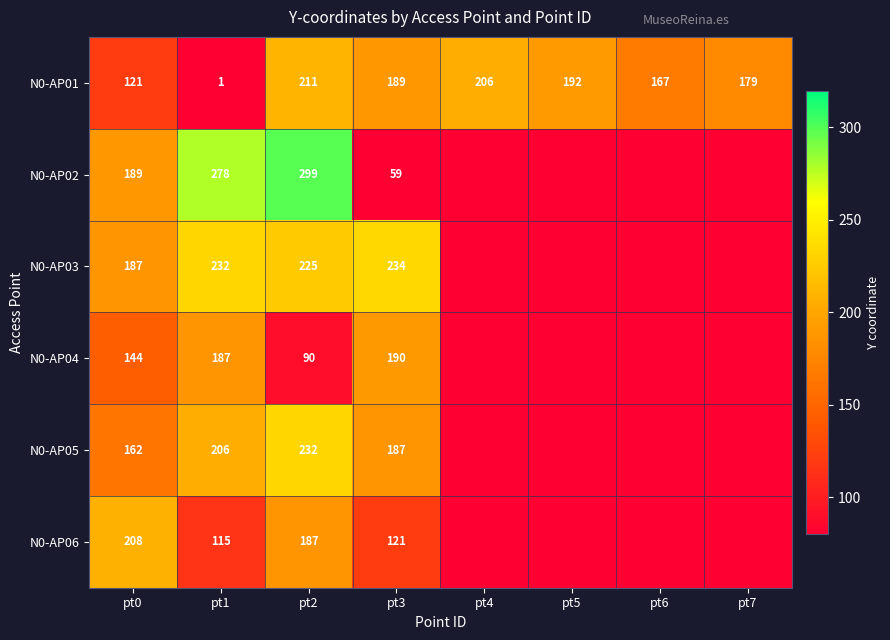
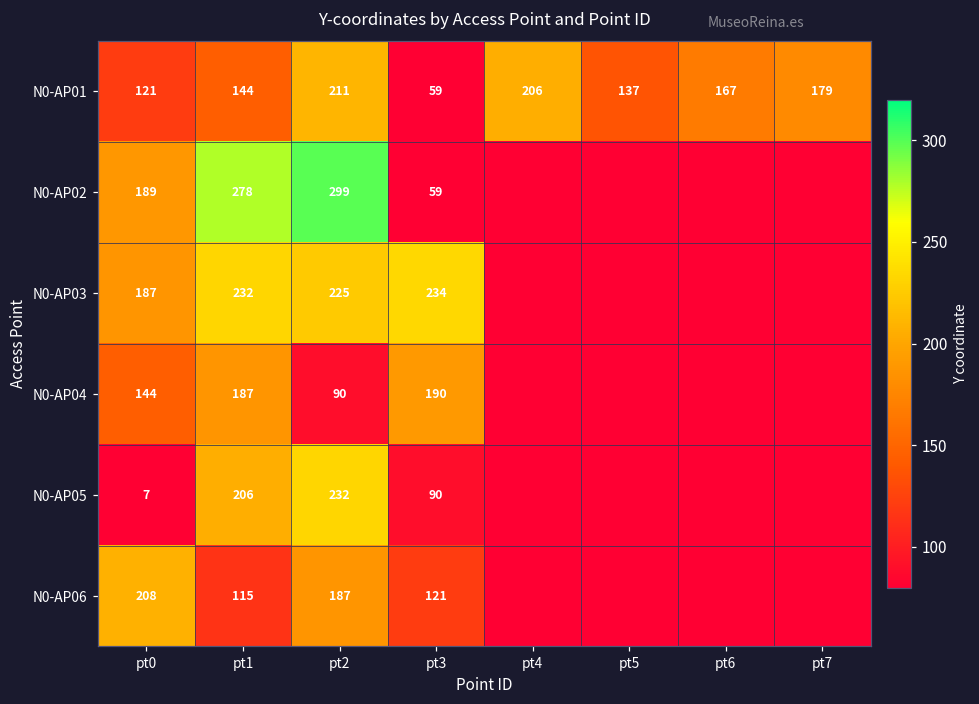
  {
    "N0-AP01": {
      "pt0": 121,
-     "pt1": 1,
+     "pt1": 144,
      "pt2": 211,
-     "pt3": 189,
+     "pt3": 59,
      "pt4": 206,
-     "pt5": 192,
+     "pt5": 137,
      "pt6": 167,
      "pt7": 179
    },
    "N0-AP02": {
      "pt0": 189,
      "pt1": 278,
      "pt2": 299,
      "pt3": 59
    },
    "N0-AP03": {
      "pt0": 187,
      "pt1": 232,
      "pt2": 225,
      "pt3": 234
    },
    "N0-AP04": {
      "pt0": 144,
      "pt1": 187,
      "pt2": 90,
      "pt3": 190
    },
    "N0-AP05": {
-     "pt0": 162,
+     "pt0": 7,
      "pt1": 206,
      "pt2": 232,
-     "pt3": 187
+     "pt3": 90
    },
    "N0-AP06": {
      "pt0": 208,
      "pt1": 115,
      "pt2": 187,
      "pt3": 121
    }
  }
